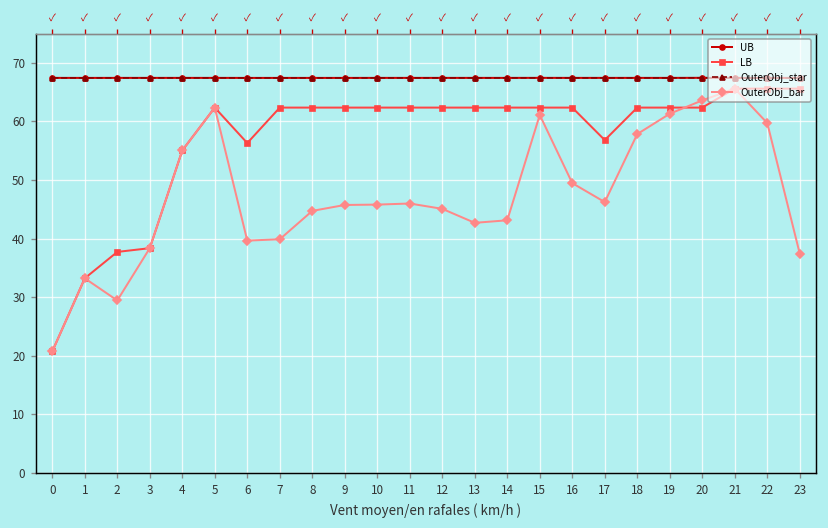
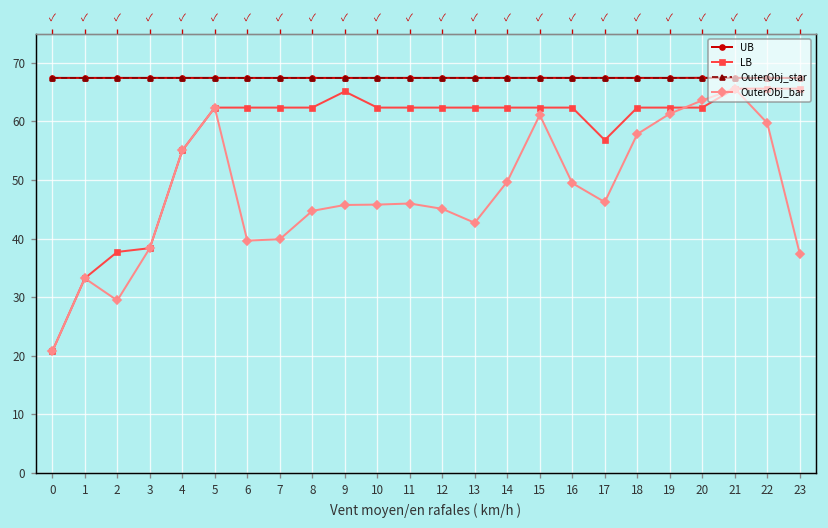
  {
    "OuterObj_star": {
      "0": 67,
      "1": 67,
      "2": 67,
      "3": 67,
      "4": 67,
      "5": 67,
      "6": 67,
      "7": 67,
      "8": 67,
      "9": 67,
      "10": 67,
      "11": 67,
      "12": 67,
      "13": 67,
      "14": 67,
      "15": 67,
      "16": 67,
      "17": 67,
      "18": 67,
      "19": 67,
      "20": 67
    },
    "LB": {
      "2": 38,
-     "6": 56,
+     "6": 62,
      "7": 62,
      "8": 62,
-     "9": 62,
+     "9": 65,
      "10": 62,
      "11": 62,
      "12": 62,
      "13": 62,
      "14": 62,
      "15": 62,
      "16": 62,
      "17": 57,
      "18": 62,
      "19": 62,
      "20": 62
    },
    "OuterObj_bar": {
      "2": 29,
      "6": 40,
      "7": 40,
      "8": 45,
      "9": 46,
      "10": 46,
      "11": 46,
      "12": 45,
      "13": 43,
-     "14": 43,
+     "14": 50,
      "15": 61,
      "16": 49,
      "17": 46,
      "18": 58,
      "19": 61,
      "20": 64,
      "22": 60,
      "23": 37
    }
  }
